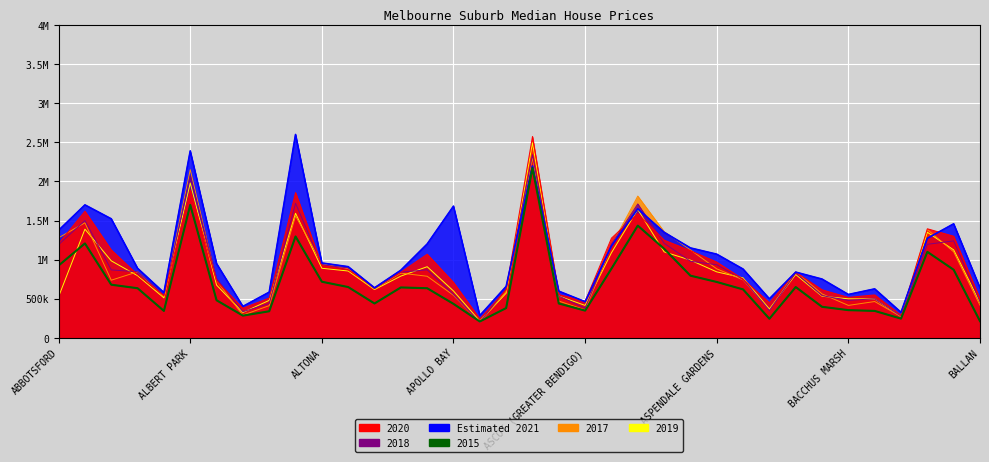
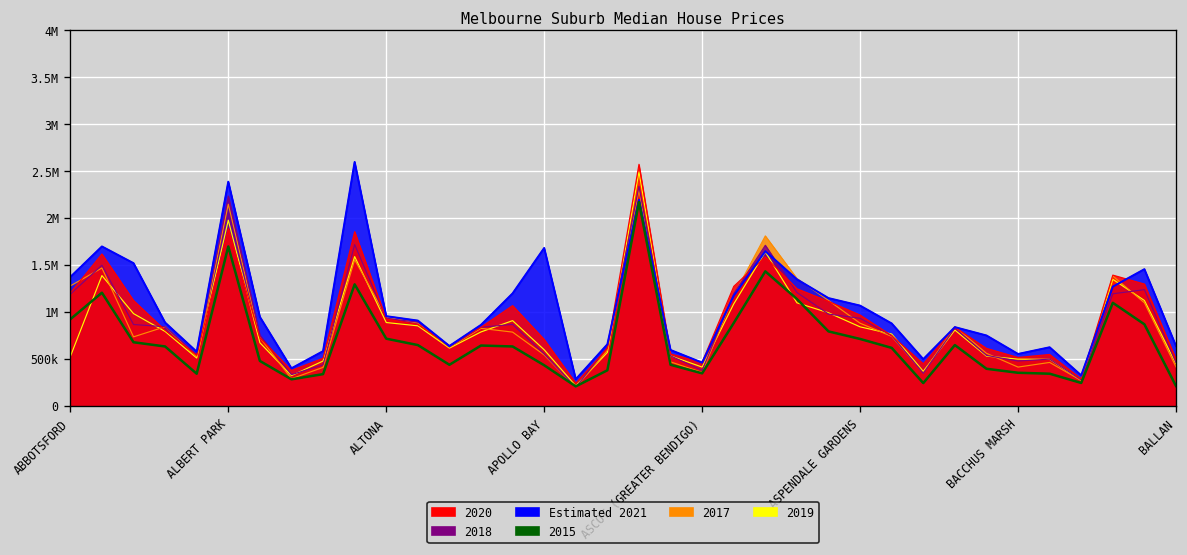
  {
    "2019": {
      "ABBOTSFORD": 500000,
      "ALBERT PARK": 2000000,
      "ALTONA": 900000,
      "APOLLO BAY": 600000,
      "ASCOT (GREATER BENDIGO)": 400000,
      "ASPENDALE GARDENS": 800000
    },
    "2017": {
      "ABBOTSFORD": 1300000,
      "ALBERT PARK": 2200000,
      "ASPENDALE GARDENS": 900000,
      "BACCHUS MARSH": 400000,
      "BALLAN": 400000
    },
    "2015": {
      "ABBOTSFORD": 900000,
      "ALBERT PARK": 1700000,
      "ALTONA": 700000,
      "APOLLO BAY": 400000,
      "ASPENDALE GARDENS": 700000,
      "BACCHUS MARSH": 400000,
      "BALLAN": 200000
    },
    "Estimated 2021": {
      "ABBOTSFORD": 1400000,
      "ALBERT PARK": 2400000,
      "APOLLO BAY": 1700000,
      "ASPENDALE GARDENS": 1100000,
      "BACCHUS MARSH": 600000,
      "BALLAN": 600000
    },
    "2018": {
-     "ALBERT PARK": 2100000,
+     "ALBERT PARK": 2200000,
      "ASPENDALE GARDENS": 900000
    },
    "2020": {
      "ALBERT PARK": 1900000,
      "APOLLO BAY": 700000,
      "ASPENDALE GARDENS": 1000000,
      "BALLAN": 500000
    }
  }
